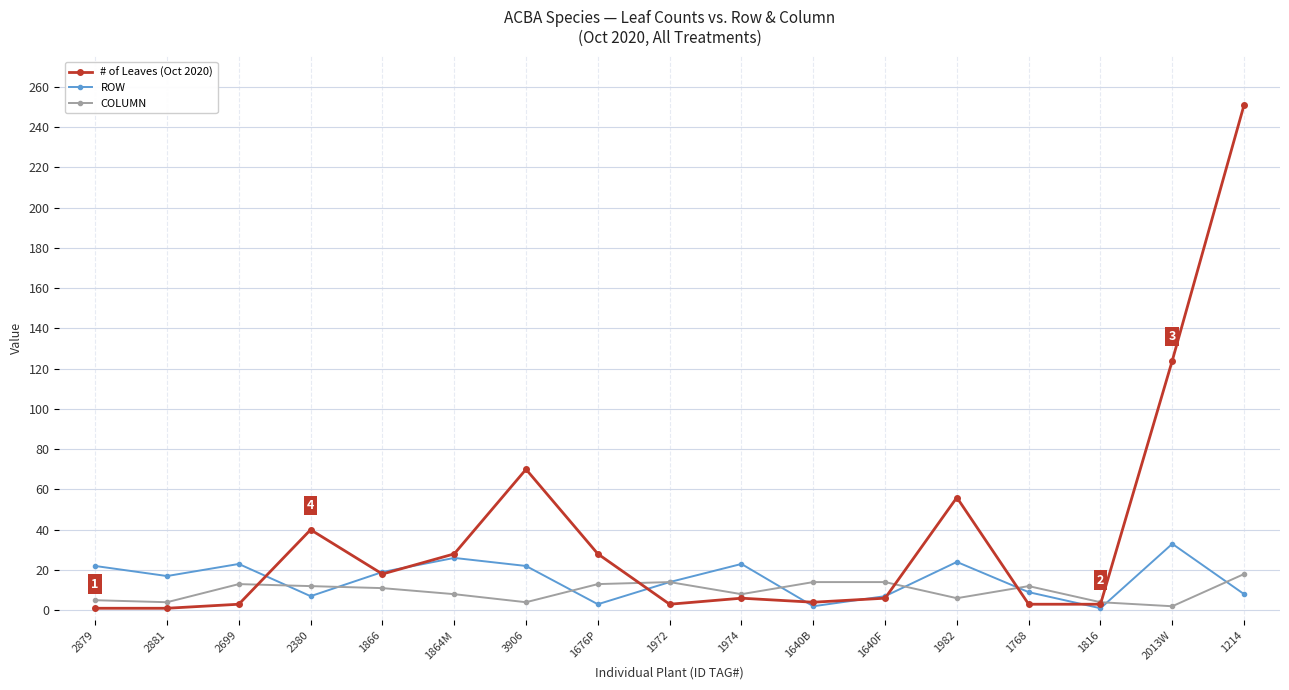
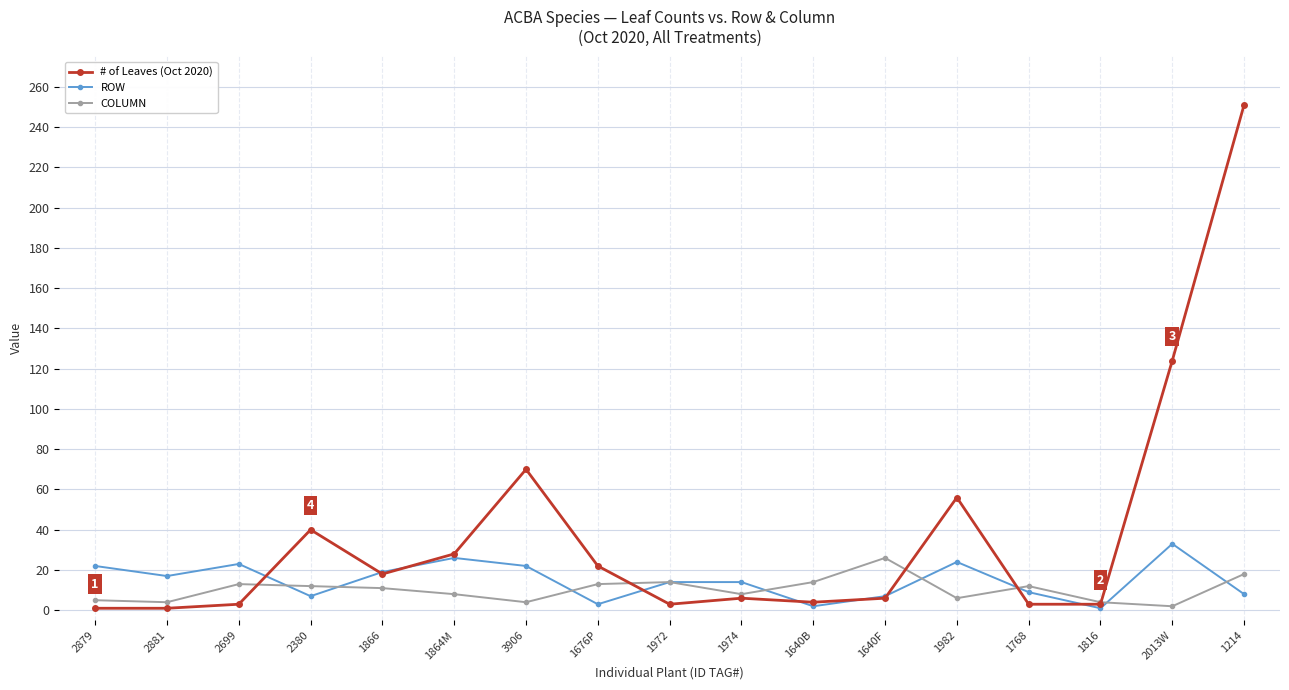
  {
    "# of Leaves (Oct 2020)": {
      "2881": 1,
      "2699": 3,
      "1864M": 28,
      "3906": 70,
-     "1676P": 28,
+     "1676P": 22,
      "1972": 3,
      "1974": 6,
      "1640B": 4,
      "1982": 56,
      "1768": 3,
      "1214": 251
    },
    "ROW": {
      "2879": 22,
      "2881": 17,
      "2699": 23,
      "2380": 7,
      "1864M": 26,
      "3906": 22,
      "1676P": 3,
-     "1974": 23,
+     "1974": 14,
      "1640B": 2,
      "1982": 24,
      "1768": 9,
      "1816": 1,
      "2013W": 33,
      "1214": 8
    },
    "COLUMN": {
      "2881": 4,
      "2699": 13,
      "2380": 12,
      "1866": 11,
      "1864M": 8,
      "3906": 4,
      "1676P": 13,
      "1974": 8,
      "1640B": 14,
-     "1640F": 14,
+     "1640F": 26,
      "1982": 6,
      "1768": 12,
      "2013W": 2,
      "1214": 18
    }
  }
